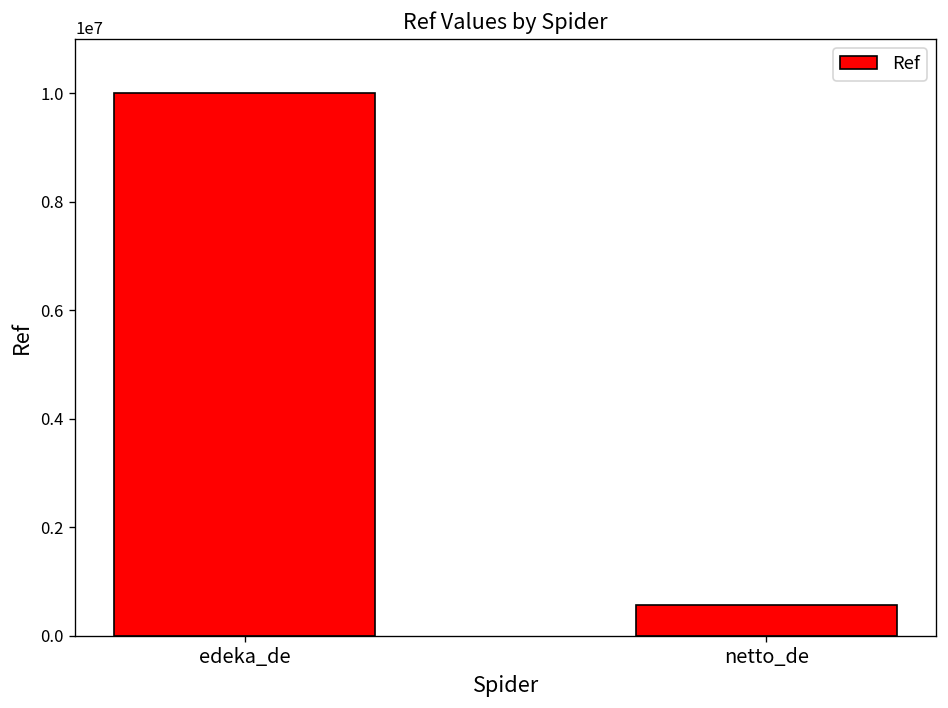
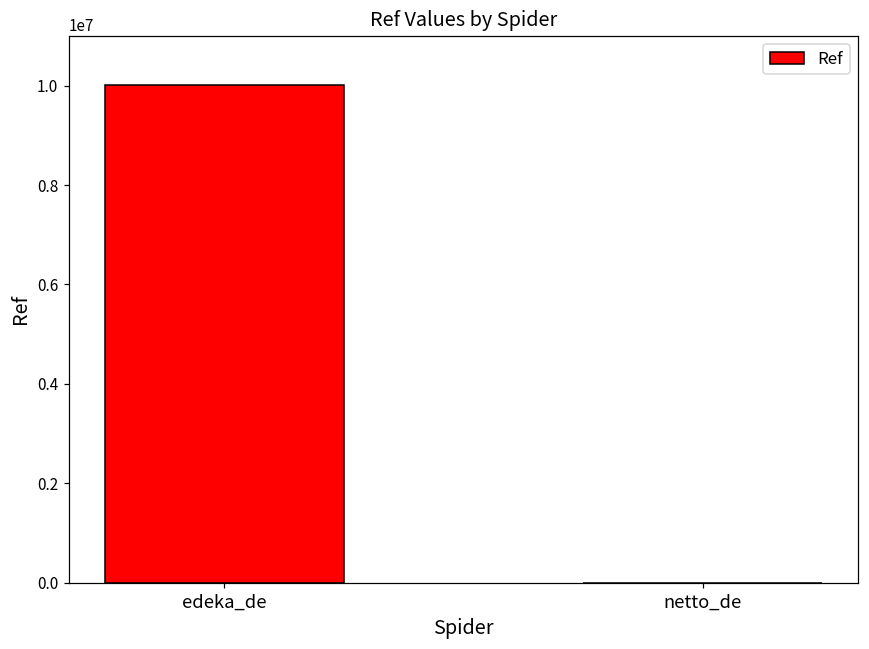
  {
    "edeka_de": 10000000,
-   "netto_de": 600000
+   "netto_de": 0
  }
